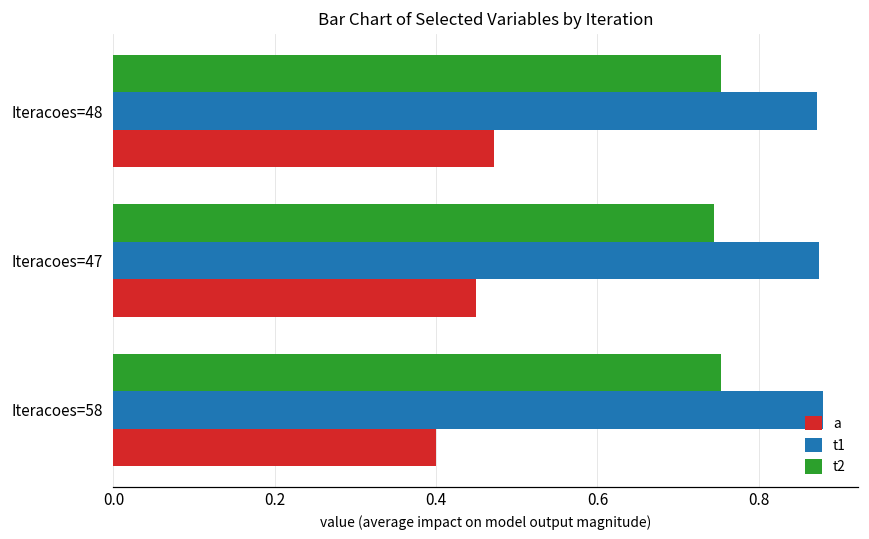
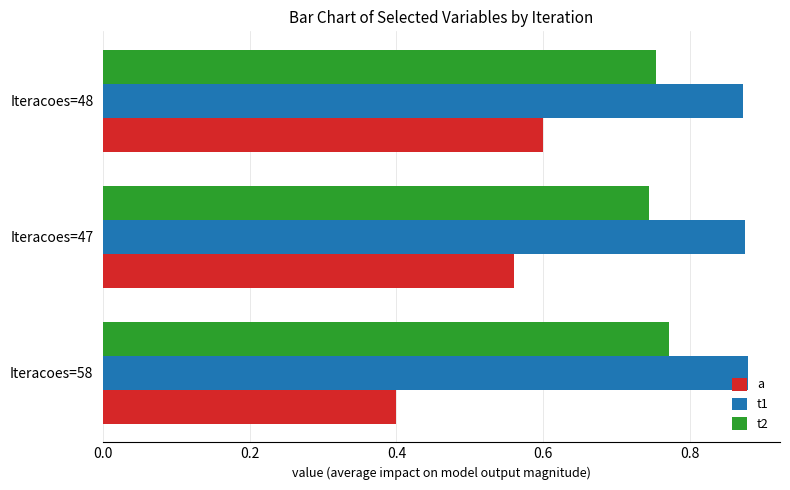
  {
    "a": {
-     "Iteracoes=48": 0.47,
-     "Iteracoes=47": 0.45,
+     "Iteracoes=48": 0.60,
+     "Iteracoes=47": 0.56,
      "Iteracoes=58": 0.40
    },
    "t1": {
      "Iteracoes=48": 0.87,
      "Iteracoes=47": 0.88,
      "Iteracoes=58": 0.88
    },
    "t2": {
      "Iteracoes=48": 0.75,
      "Iteracoes=47": 0.74,
-     "Iteracoes=58": 0.75
+     "Iteracoes=58": 0.77
    }
  }
